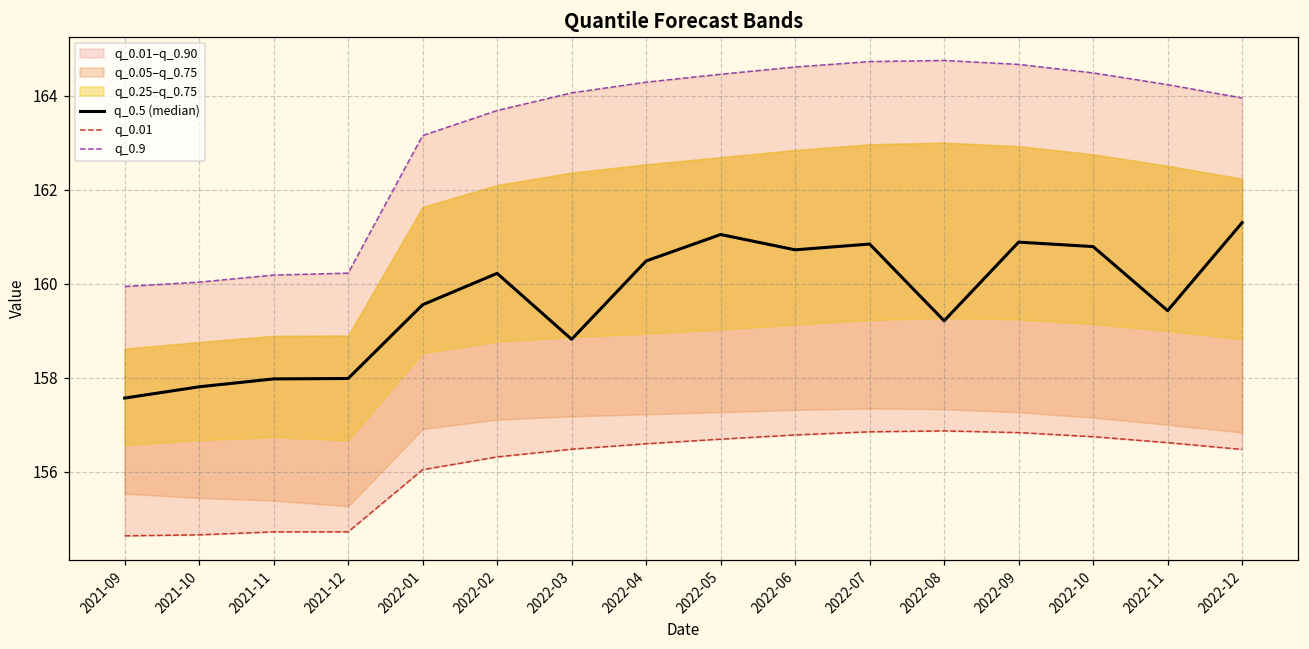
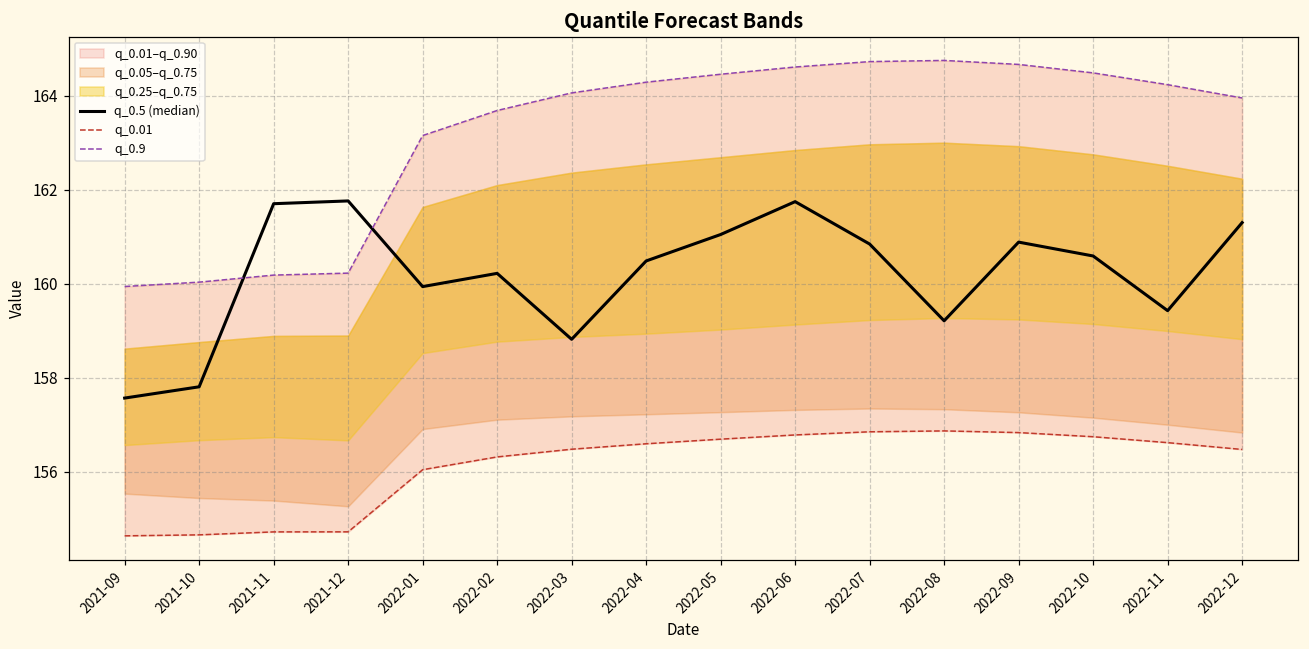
  {
    "q_0.5 (median)": {
      "2021-09": 157.6,
      "2021-10": 157.8,
-     "2021-11": 158.0,
-     "2021-12": 158.0,
-     "2022-01": 159.6,
+     "2021-11": 161.7,
+     "2021-12": 161.8,
+     "2022-01": 159.9,
      "2022-02": 160.2,
      "2022-03": 158.8,
      "2022-04": 160.5,
      "2022-05": 161.0,
-     "2022-06": 160.7,
+     "2022-06": 161.7,
      "2022-07": 160.8,
      "2022-08": 159.2,
      "2022-09": 160.9,
-     "2022-10": 160.8,
+     "2022-10": 160.6,
      "2022-11": 159.4,
      "2022-12": 161.3
    }
  }
